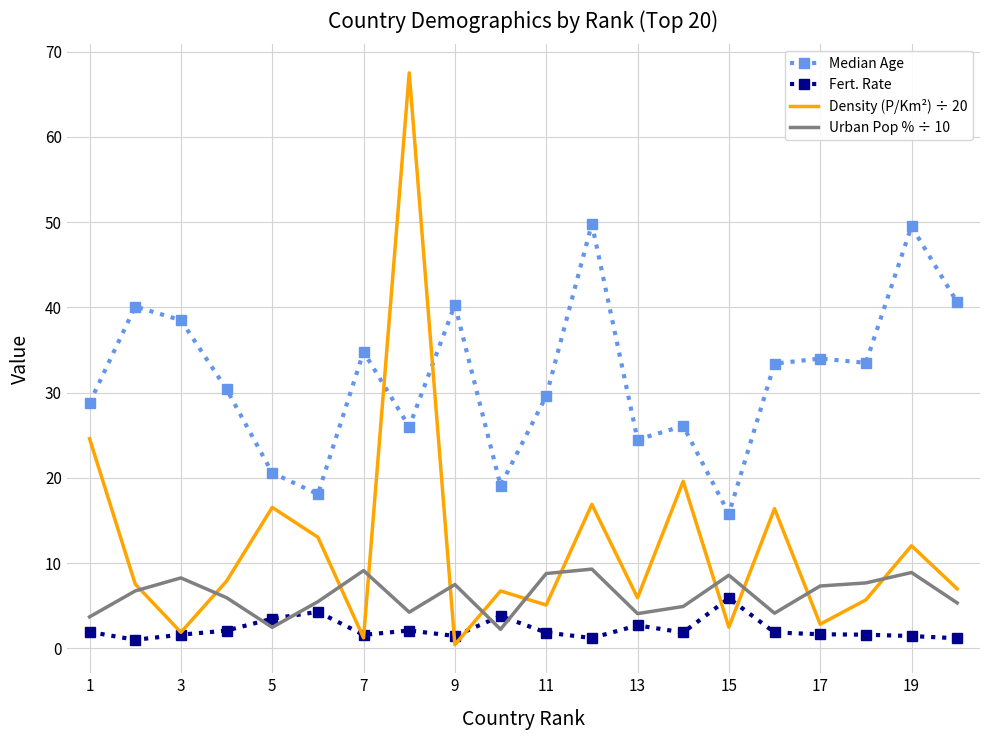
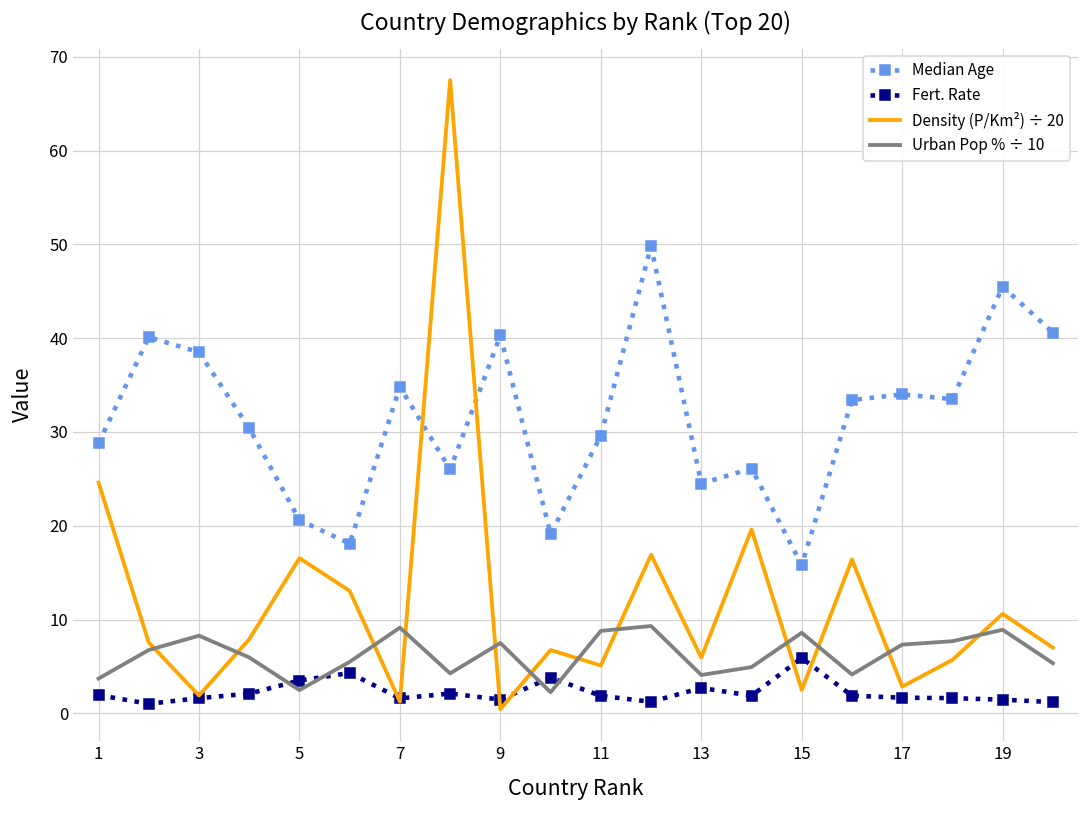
  {
    "Median Age": {
      "1": 29,
      "3": 39,
      "5": 21,
      "7": 35,
      "9": 40,
      "11": 30,
      "13": 25,
      "15": 16,
      "17": 34,
-     "19": 50
+     "19": 46
    },
    "Fert. Rate": {
      "1": 2,
      "5": 4,
      "7": 2,
      "9": 1,
      "11": 2,
      "13": 3,
      "15": 6,
      "17": 2,
      "19": 1
    },
    "Density (P/Km²) ÷ 20": {
      "1": 25,
      "5": 17,
      "7": 1,
      "9": 0,
      "11": 5,
      "13": 6,
      "15": 3,
      "17": 3,
-     "19": 12
+     "19": 11
    },
    "Urban Pop % ÷ 10": {
      "1": 4,
      "3": 8,
      "5": 2,
      "7": 9,
      "9": 8,
      "11": 9,
      "13": 4,
      "15": 9,
      "17": 7,
      "19": 9
    }
  }
